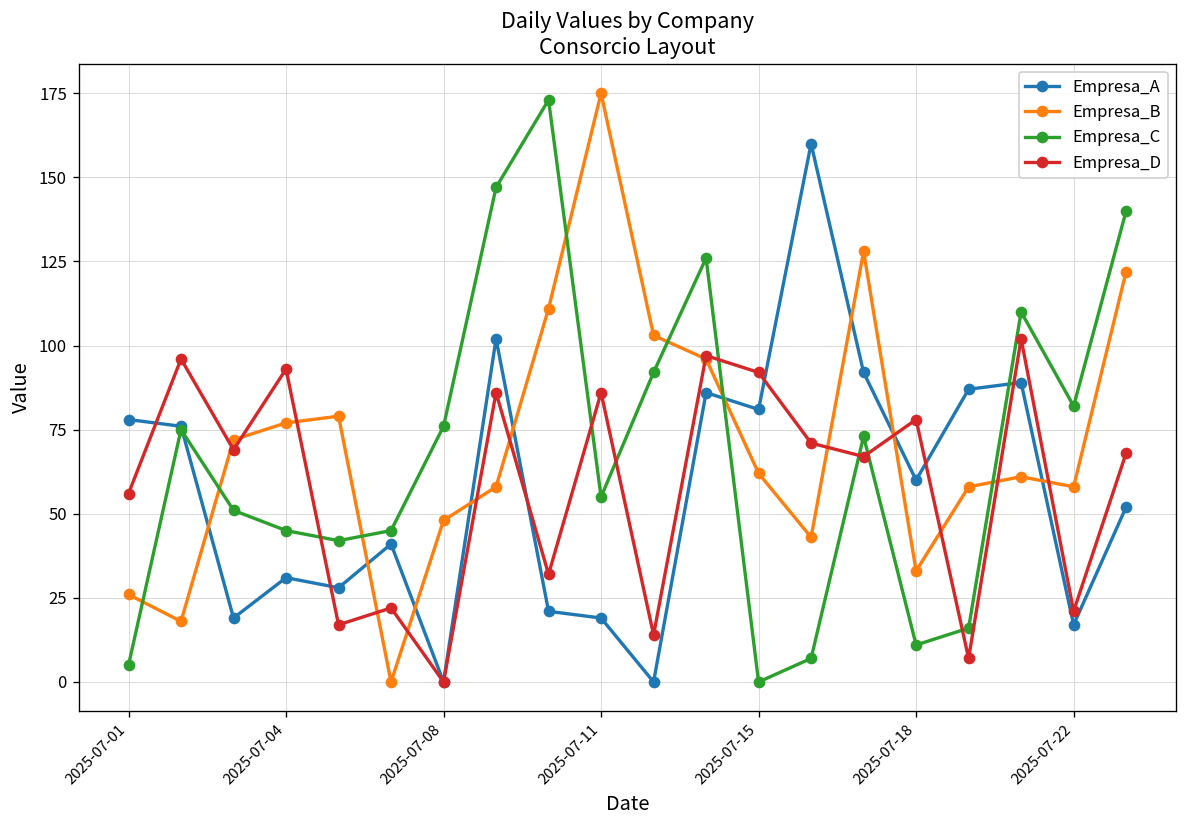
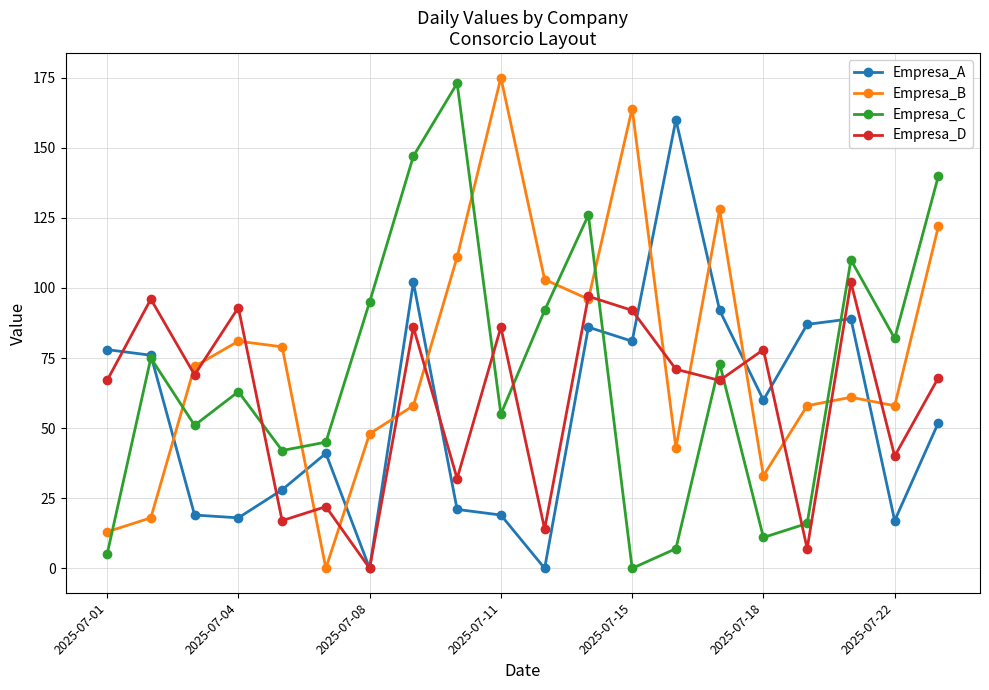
  {
    "Empresa_A": {
      "2025-07-01": 78,
-     "2025-07-04": 31,
+     "2025-07-04": 18,
      "2025-07-11": 19,
      "2025-07-15": 81,
      "2025-07-18": 60,
      "2025-07-22": 17
    },
    "Empresa_B": {
-     "2025-07-01": 26,
-     "2025-07-04": 77,
+     "2025-07-01": 13,
+     "2025-07-04": 81,
      "2025-07-08": 48,
      "2025-07-11": 175,
-     "2025-07-15": 62,
+     "2025-07-15": 164,
      "2025-07-18": 33,
      "2025-07-22": 58
    },
    "Empresa_C": {
      "2025-07-01": 5,
-     "2025-07-04": 45,
-     "2025-07-08": 76,
+     "2025-07-04": 63,
+     "2025-07-08": 95,
      "2025-07-11": 55,
      "2025-07-15": 0,
      "2025-07-18": 11,
      "2025-07-22": 82
    },
    "Empresa_D": {
-     "2025-07-01": 56,
+     "2025-07-01": 67,
      "2025-07-04": 93,
      "2025-07-11": 86,
      "2025-07-15": 92,
      "2025-07-18": 78,
-     "2025-07-22": 21
+     "2025-07-22": 40
    }
  }
